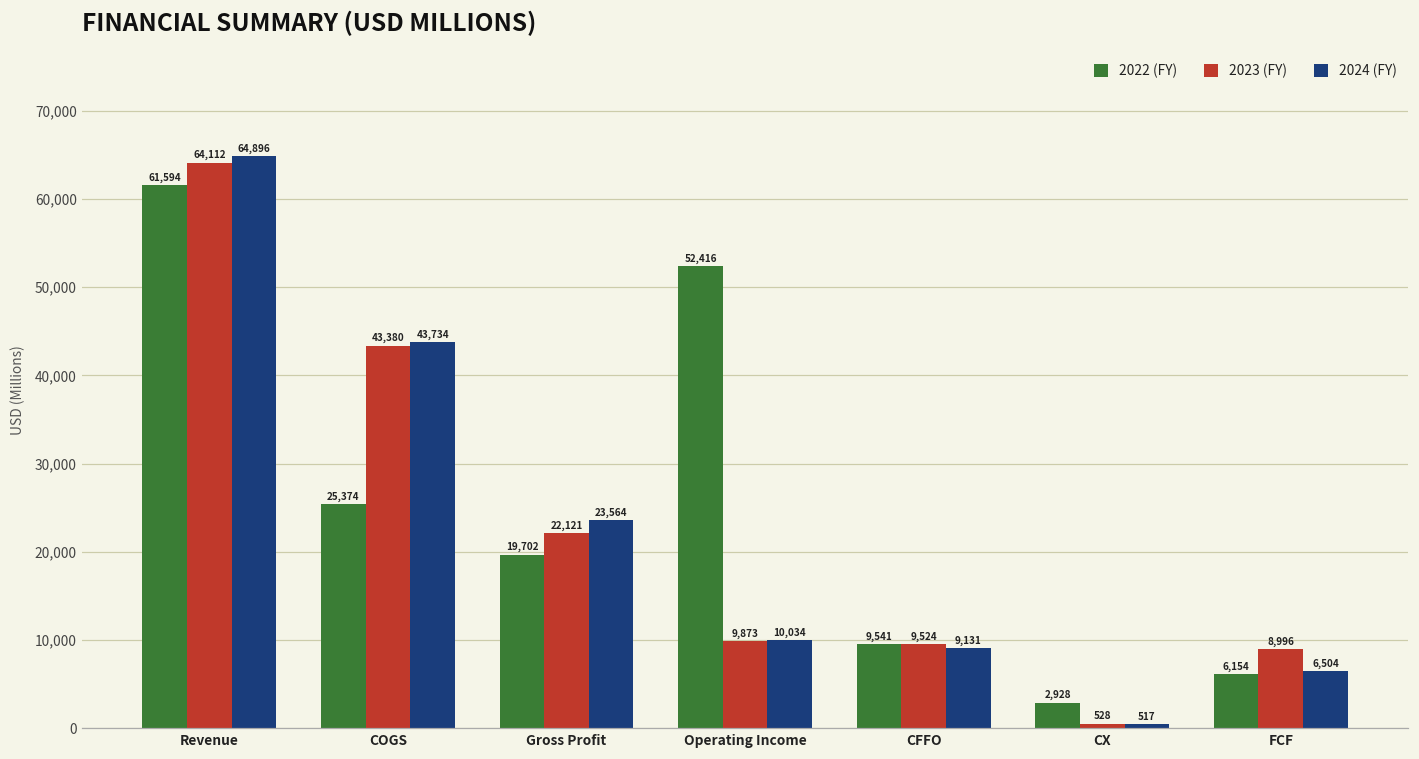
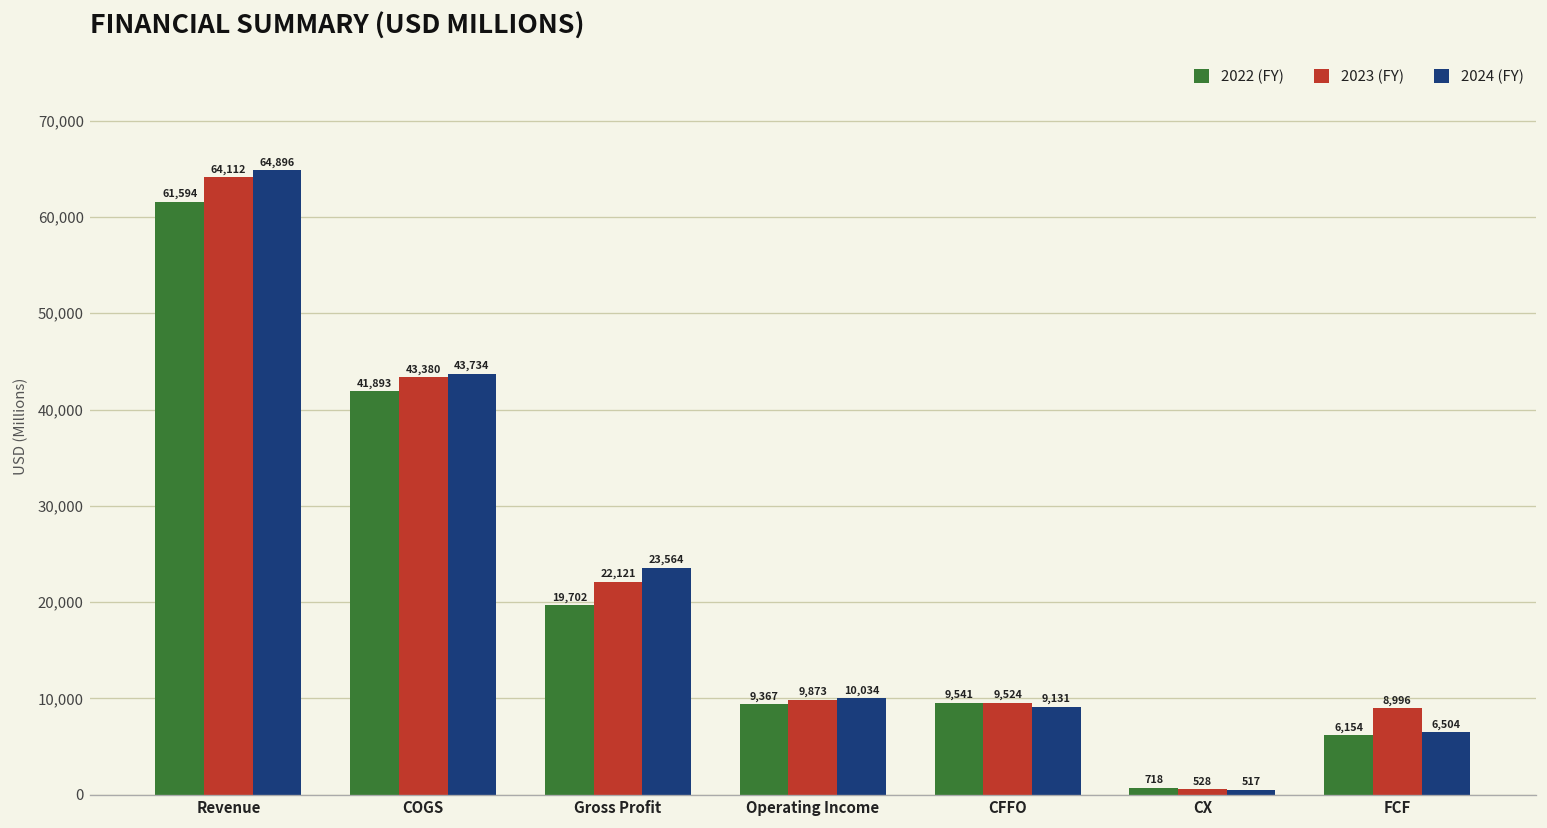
  {
    "2022 (FY)": {
      "Revenue": "61,594",
-     "COGS": "25,374",
+     "COGS": "41,893",
      "Gross Profit": "19,702",
-     "Operating Income": "52,416",
+     "Operating Income": "9,367",
      "CFFO": "9,541",
-     "CX": "2,928",
+     "CX": "718",
      "FCF": "6,154"
    },
    "2023 (FY)": {
      "Revenue": "64,112",
      "COGS": "43,380",
      "Gross Profit": "22,121",
      "Operating Income": "9,873",
      "CFFO": "9,524",
      "CX": "528",
      "FCF": "8,996"
    },
    "2024 (FY)": {
      "Revenue": "64,896",
      "COGS": "43,734",
      "Gross Profit": "23,564",
      "Operating Income": "10,034",
      "CFFO": "9,131",
      "CX": "517",
      "FCF": "6,504"
    }
  }
